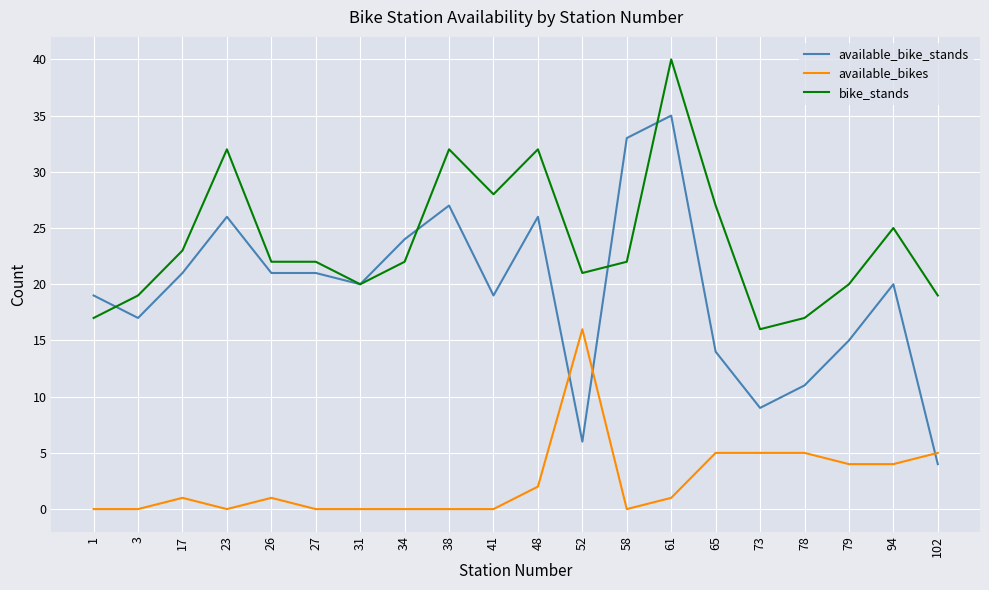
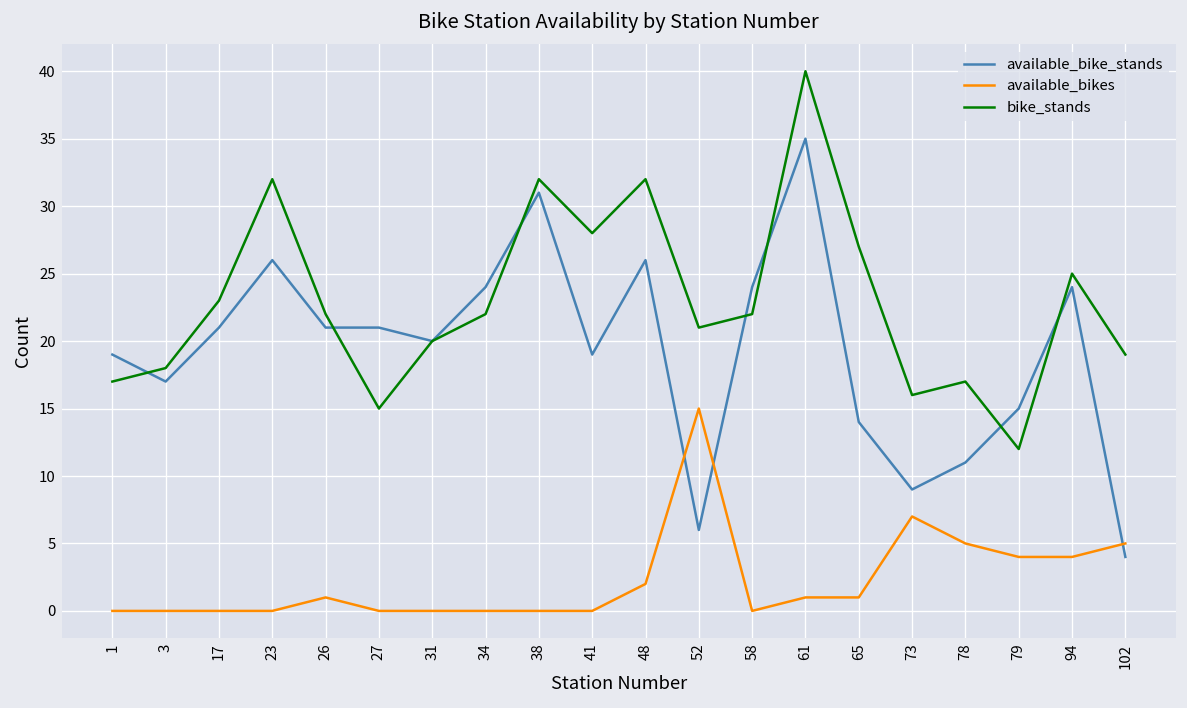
  {
    "available_bike_stands": {
      "1": 19,
      "3": 17,
      "17": 21,
      "23": 26,
      "26": 21,
      "27": 21,
      "34": 24,
-     "38": 27,
+     "38": 31,
      "41": 19,
      "48": 26,
      "52": 6,
-     "58": 33,
+     "58": 24,
      "61": 35,
      "65": 14,
      "73": 9,
      "78": 11,
      "79": 15,
-     "94": 20,
+     "94": 24,
      "102": 4
    },
    "available_bikes": {
      "1": 0,
      "3": 0,
-     "17": 1,
+     "17": 0,
      "23": 0,
      "26": 1,
      "27": 0,
      "31": 0,
      "34": 0,
      "38": 0,
      "41": 0,
      "48": 2,
-     "52": 16,
+     "52": 15,
      "58": 0,
      "61": 1,
-     "65": 5,
-     "73": 5,
+     "65": 1,
+     "73": 7,
      "78": 5,
      "79": 4,
      "94": 4,
      "102": 5
    },
    "bike_stands": {
      "1": 17,
-     "3": 19,
+     "3": 18,
      "17": 23,
      "23": 32,
      "26": 22,
-     "27": 22,
+     "27": 15,
      "34": 22,
      "38": 32,
      "41": 28,
      "48": 32,
      "52": 21,
      "58": 22,
      "61": 40,
      "65": 27,
      "73": 16,
      "78": 17,
-     "79": 20,
+     "79": 12,
      "94": 25,
      "102": 19
    }
  }
